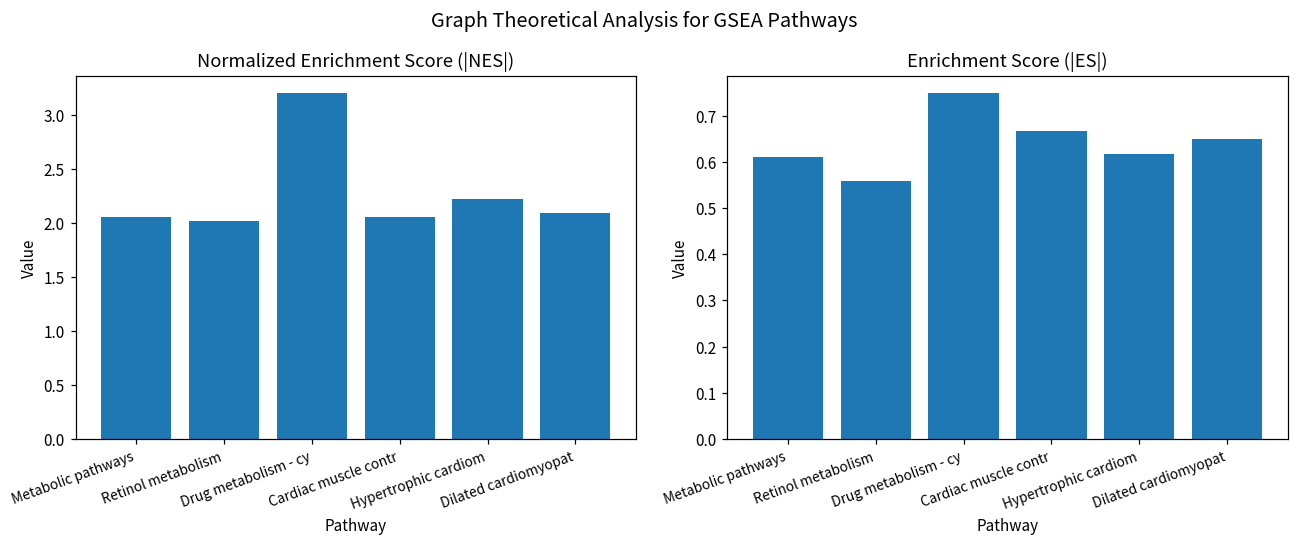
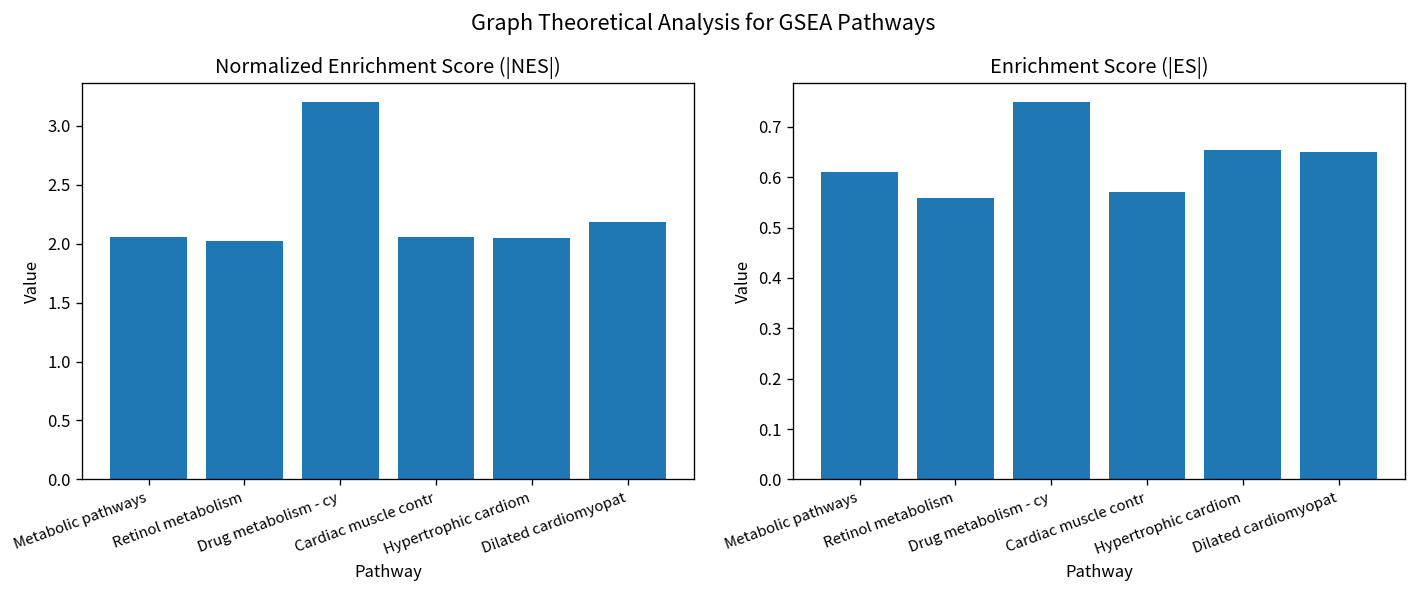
  {
    "Normalized Enrichment Score (|NES|)": {
      "Metabolic pathways": 2.1,
      "Retinol metabolism": 2.0,
      "Drug metabolism - cy": 3.2,
      "Cardiac muscle contr": 2.1,
-     "Hypertrophic cardiom": 2.2,
-     "Dilated cardiomyopat": 2.1
+     "Hypertrophic cardiom": 2.0,
+     "Dilated cardiomyopat": 2.2
    },
    "Enrichment Score (|ES|)": {
      "Metabolic pathways": 0.61,
      "Retinol metabolism": 0.56,
      "Drug metabolism - cy": 0.75,
-     "Cardiac muscle contr": 0.67,
-     "Hypertrophic cardiom": 0.62,
+     "Cardiac muscle contr": 0.57,
+     "Hypertrophic cardiom": 0.65,
      "Dilated cardiomyopat": 0.65
    }
  }
